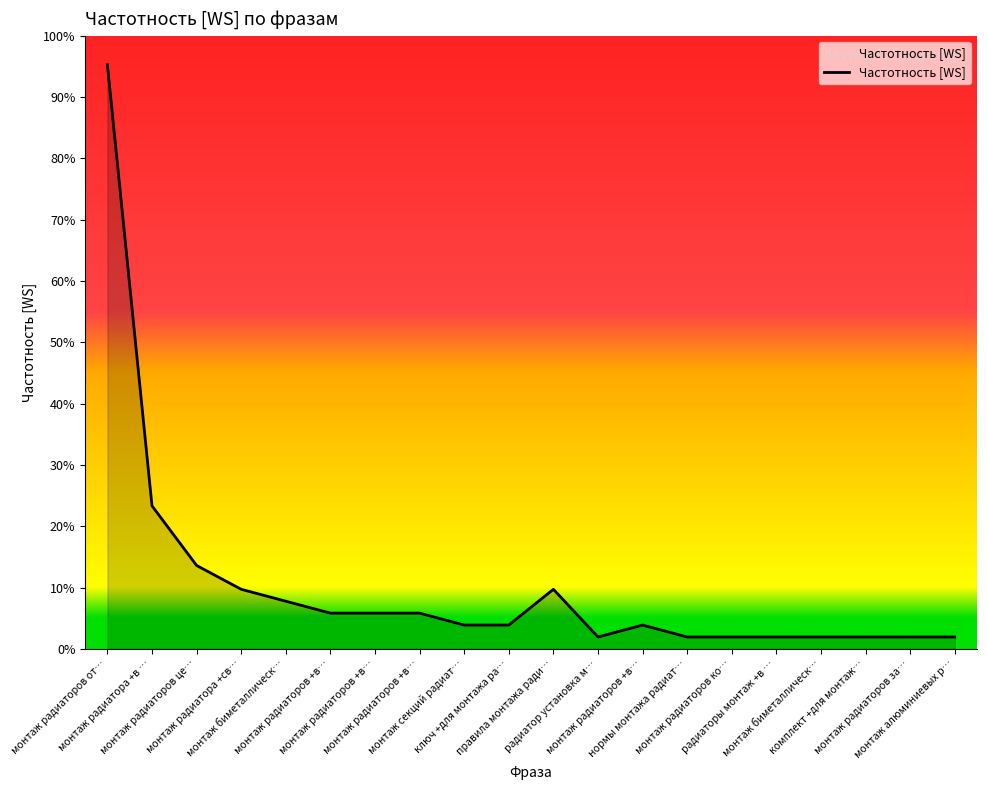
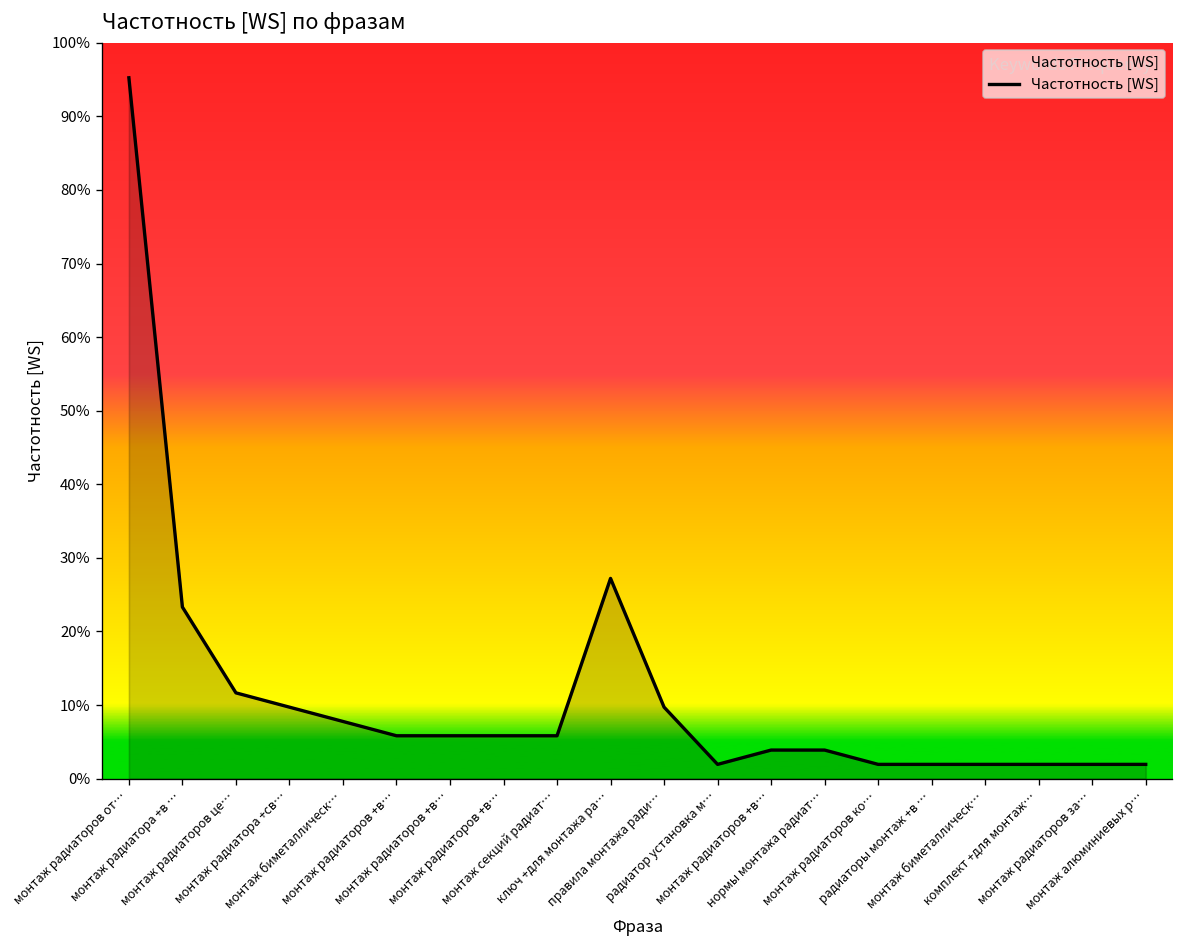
  {
    "монтаж радиаторов от…": "95%",
    "монтаж радиатора +в …": "23%",
-   "монтаж радиаторов це…": "14%",
+   "монтаж радиаторов це…": "12%",
    "монтаж радиатора +св…": "10%",
-   "монтаж секций радиат…": "4%",
-   "ключ +для монтажа ра…": "4%",
+   "монтаж секций радиат…": "6%",
+   "ключ +для монтажа ра…": "27%",
    "правила монтажа ради…": "10%",
    "радиатор установка м…": "2%",
-   "нормы монтажа радиат…": "2%",
+   "нормы монтажа радиат…": "4%",
    "монтаж радиаторов ко…": "2%",
    "радиаторы монтаж +в …": "2%",
    "комплект +для монтаж…": "2%",
    "монтаж радиаторов за…": "2%",
    "монтаж алюминиевых р…": "2%"
  }
